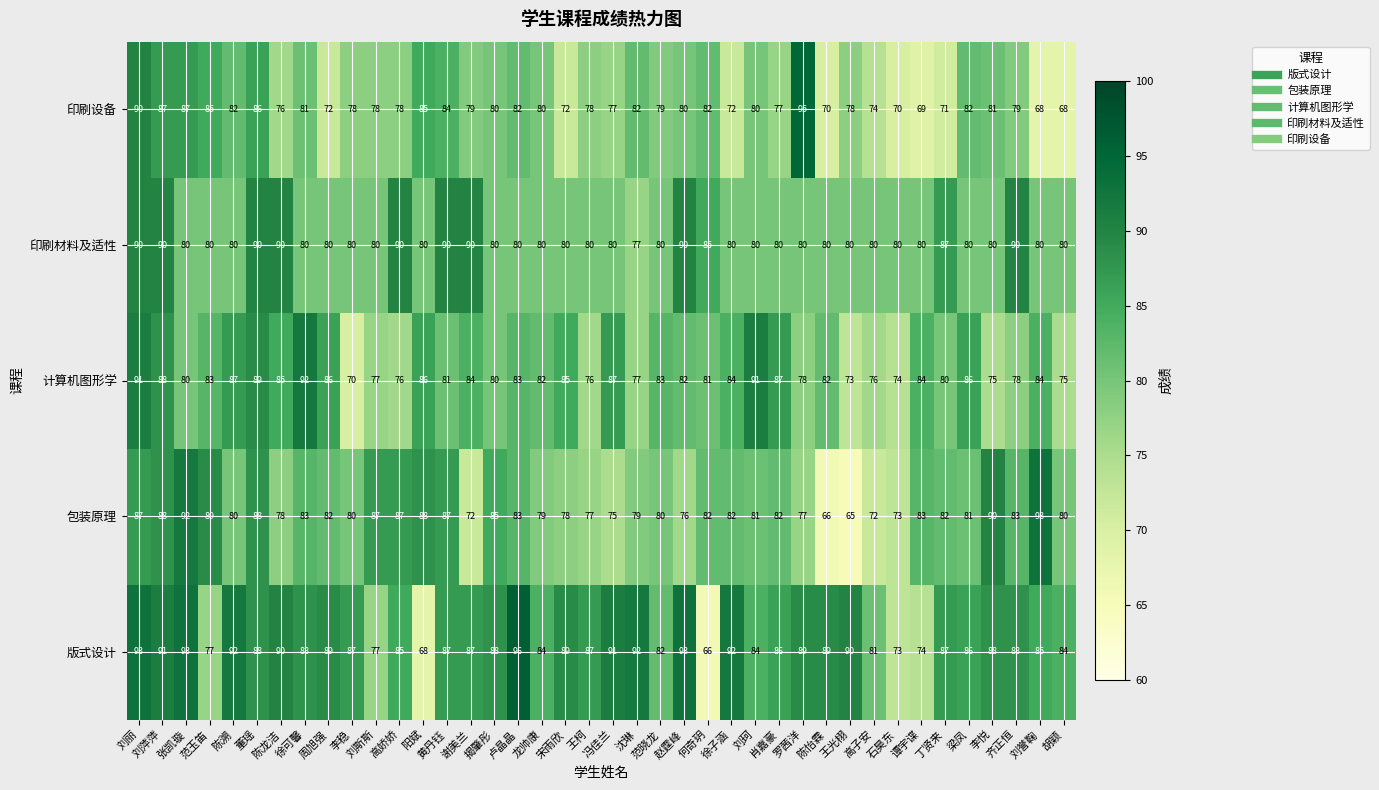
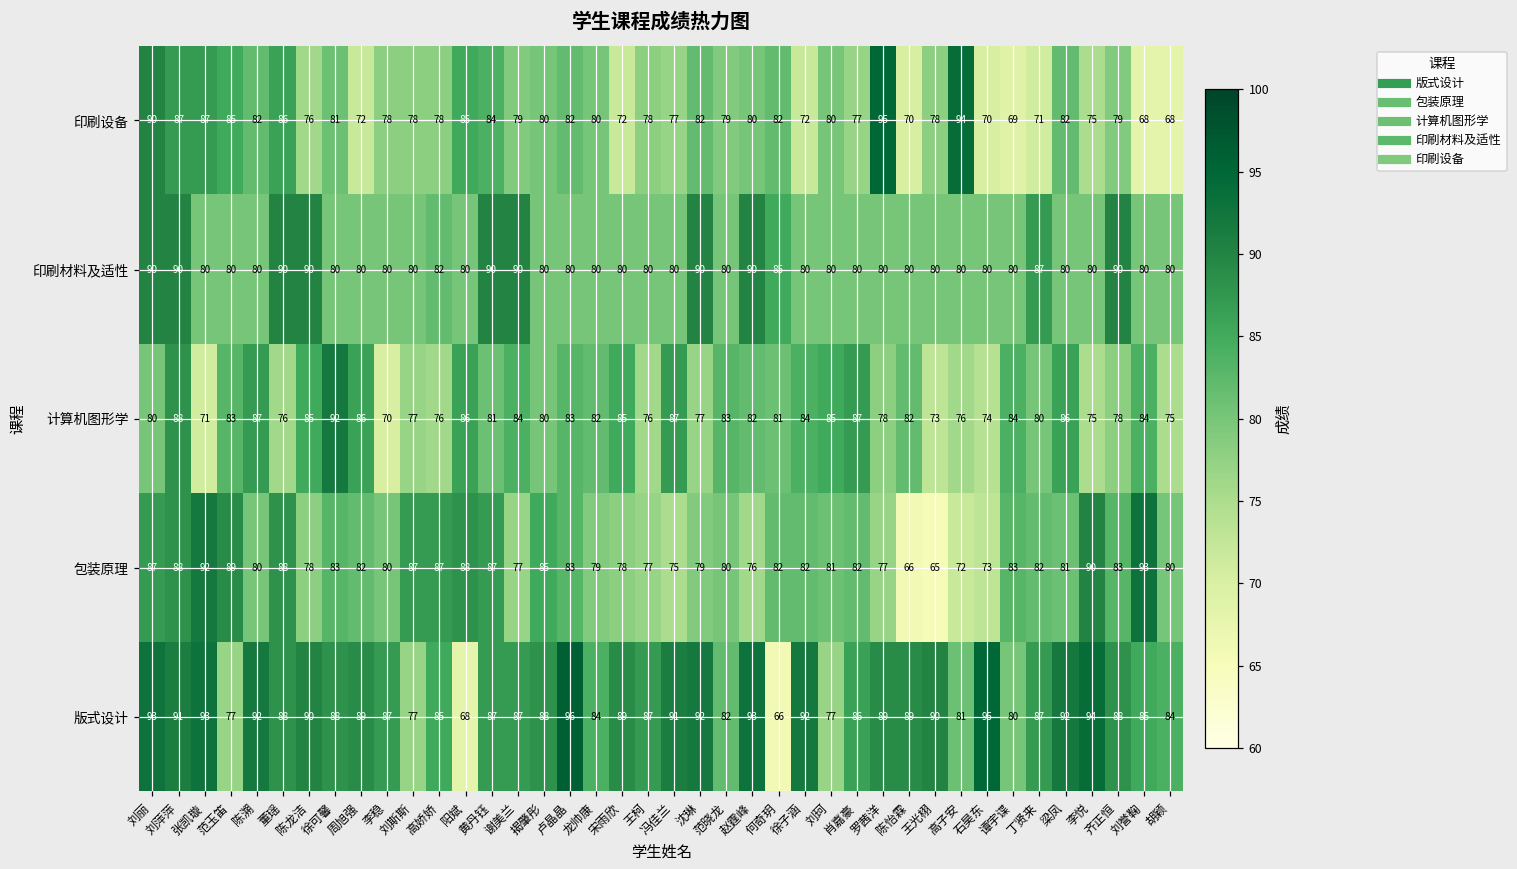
  {
    "印刷设备": {
      "刘丽": 90,
      "刘萍萍": 87,
      "张凯璇": 87,
      "范玉笛": 85,
      "陈溯": 82,
      "董瑶": 86,
      "陈龙洁": 76,
      "徐可馨": 81,
      "周旭强": 72,
      "李稳": 78,
      "刘斯斯": 78,
      "高娇娇": 78,
      "阳斌": 85,
      "黄丹钰": 84,
      "谢美兰": 79,
      "揭肇彤": 80,
      "卢晶晶": 82,
      "龙帅康": 80,
      "宋雨欣": 72,
      "王柯": 78,
      "冯佳兰": 77,
      "沈琳": 82,
      "范晓龙": 79,
      "赵霆峰": 80,
      "何奇玥": 82,
      "徐子涵": 72,
      "刘珂": 80,
      "肖嘉豪": 77,
      "罗茜洋": 95,
      "陈怡霖": 70,
      "王光栩": 78,
-     "高子安": 74,
+     "高子安": 94,
      "石昊东": 70,
      "谭宇谍": 69,
      "丁贤来": 71,
      "梁凤": 82,
-     "李悦": 81,
+     "李悦": 75,
      "齐正恒": 79,
      "刘誉鞠": 68,
      "胡颖": 68
    },
    "印刷材料及适性": {
      "刘丽": 90,
      "刘萍萍": 90,
      "张凯璇": 80,
      "范玉笛": 80,
      "陈溯": 80,
      "董瑶": 90,
      "陈龙洁": 90,
      "徐可馨": 80,
      "周旭强": 80,
      "李稳": 80,
      "刘斯斯": 80,
-     "高娇娇": 90,
+     "高娇娇": 82,
      "阳斌": 80,
      "黄丹钰": 90,
      "谢美兰": 90,
      "揭肇彤": 80,
      "卢晶晶": 80,
      "龙帅康": 80,
      "宋雨欣": 80,
      "王柯": 80,
      "冯佳兰": 80,
-     "沈琳": 77,
+     "沈琳": 90,
      "范晓龙": 80,
      "赵霆峰": 90,
      "何奇玥": 85,
      "徐子涵": 80,
      "刘珂": 80,
      "肖嘉豪": 80,
      "罗茜洋": 80,
      "陈怡霖": 80,
      "王光栩": 80,
      "高子安": 80,
      "石昊东": 80,
      "谭宇谍": 80,
      "丁贤来": 87,
      "梁凤": 80,
      "李悦": 80,
      "齐正恒": 90,
      "刘誉鞠": 80,
      "胡颖": 80
    },
    "计算机图形学": {
-     "刘丽": 91,
+     "刘丽": 80,
      "刘萍萍": 88,
-     "张凯璇": 80,
+     "张凯璇": 71,
      "范玉笛": 83,
      "陈溯": 87,
-     "董瑶": 89,
+     "董瑶": 76,
      "陈龙洁": 85,
      "徐可馨": 92,
      "周旭强": 86,
      "李稳": 70,
      "刘斯斯": 77,
      "高娇娇": 76,
      "阳斌": 86,
      "黄丹钰": 81,
      "谢美兰": 84,
      "揭肇彤": 80,
      "卢晶晶": 83,
      "龙帅康": 82,
      "宋雨欣": 85,
      "王柯": 76,
      "冯佳兰": 87,
      "沈琳": 77,
      "范晓龙": 83,
      "赵霆峰": 82,
      "何奇玥": 81,
      "徐子涵": 84,
-     "刘珂": 91,
+     "刘珂": 85,
      "肖嘉豪": 87,
      "罗茜洋": 78,
      "陈怡霖": 82,
      "王光栩": 73,
      "高子安": 76,
      "石昊东": 74,
      "谭宇谍": 84,
      "丁贤来": 80,
      "梁凤": 86,
      "李悦": 75,
      "齐正恒": 78,
      "刘誉鞠": 84,
      "胡颖": 75
    },
    "包装原理": {
      "刘丽": 87,
      "刘萍萍": 88,
      "张凯璇": 92,
      "范玉笛": 89,
      "陈溯": 80,
      "董瑶": 88,
      "陈龙洁": 78,
      "徐可馨": 83,
      "周旭强": 82,
      "李稳": 80,
      "刘斯斯": 87,
      "高娇娇": 87,
      "阳斌": 88,
      "黄丹钰": 87,
-     "谢美兰": 72,
+     "谢美兰": 77,
      "揭肇彤": 85,
      "卢晶晶": 83,
      "龙帅康": 79,
      "宋雨欣": 78,
      "王柯": 77,
      "冯佳兰": 75,
      "沈琳": 79,
      "范晓龙": 80,
      "赵霆峰": 76,
      "何奇玥": 82,
      "徐子涵": 82,
      "刘珂": 81,
      "肖嘉豪": 82,
      "罗茜洋": 77,
      "陈怡霖": 66,
      "王光栩": 65,
      "高子安": 72,
      "石昊东": 73,
      "谭宇谍": 83,
      "丁贤来": 82,
      "梁凤": 81,
      "李悦": 90,
      "齐正恒": 83,
      "刘誉鞠": 93,
      "胡颖": 80
    },
    "版式设计": {
      "刘丽": 93,
      "刘萍萍": 91,
      "张凯璇": 93,
      "范玉笛": 77,
      "陈溯": 92,
      "董瑶": 88,
      "陈龙洁": 90,
      "徐可馨": 88,
      "周旭强": 89,
      "李稳": 87,
      "刘斯斯": 77,
      "高娇娇": 85,
      "阳斌": 68,
      "黄丹钰": 87,
      "谢美兰": 87,
      "揭肇彤": 88,
      "卢晶晶": 96,
      "龙帅康": 84,
      "宋雨欣": 89,
      "王柯": 87,
      "冯佳兰": 91,
      "沈琳": 92,
      "范晓龙": 82,
      "赵霆峰": 93,
      "何奇玥": 66,
      "徐子涵": 92,
-     "刘珂": 84,
+     "刘珂": 77,
      "肖嘉豪": 86,
      "罗茜洋": 89,
      "陈怡霖": 89,
      "王光栩": 90,
      "高子安": 81,
-     "石昊东": 73,
-     "谭宇谍": 74,
+     "石昊东": 95,
+     "谭宇谍": 80,
      "丁贤来": 87,
-     "梁凤": 86,
-     "李悦": 88,
+     "梁凤": 92,
+     "李悦": 94,
      "齐正恒": 88,
      "刘誉鞠": 85,
      "胡颖": 84
    }
  }
